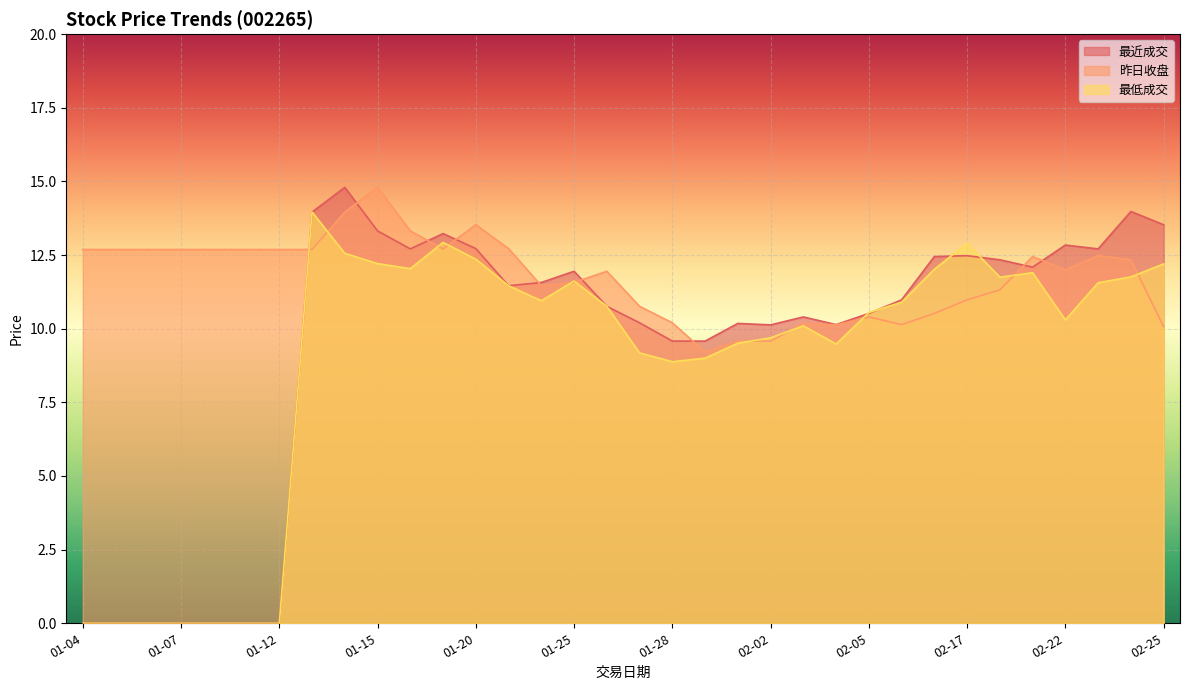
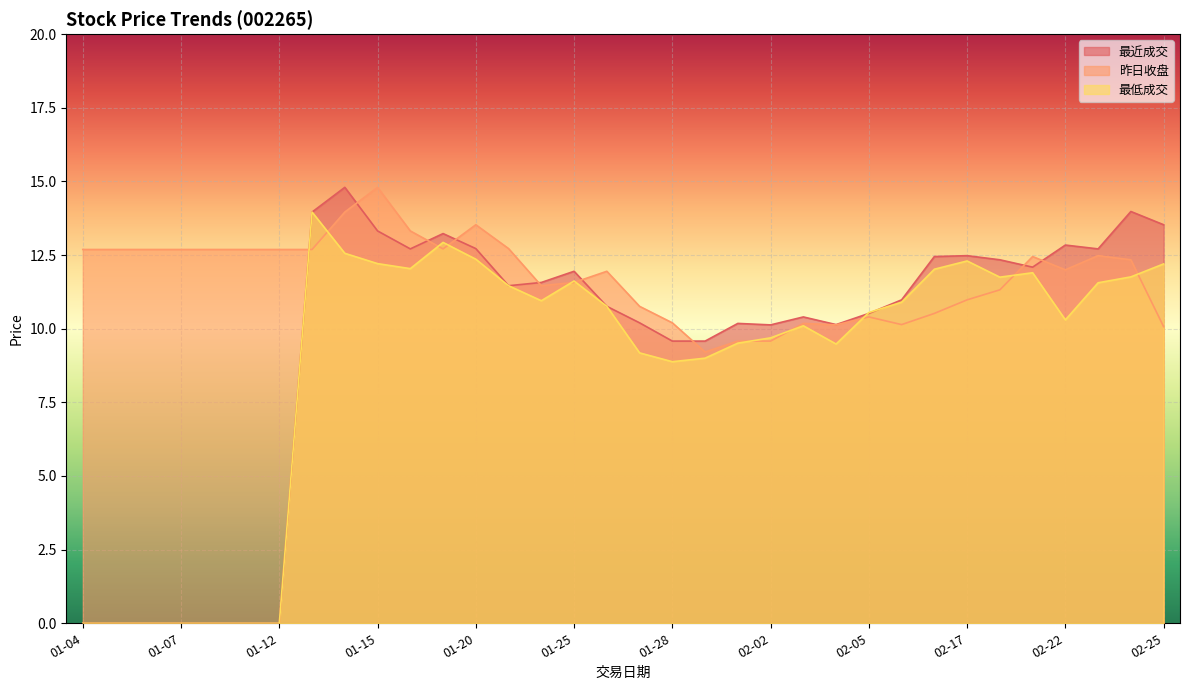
  {
    "最近成交": {
      "01-15": 13.3,
      "01-20": 12.7,
      "01-25": 12.0,
      "01-28": 9.6,
      "02-02": 10.1,
      "02-17": 12.5,
      "02-22": 12.8,
      "02-25": 13.5
    },
    "昨日收盘": {
      "01-04": 12.7,
      "01-07": 12.7,
      "01-12": 12.7,
      "01-15": 14.8,
      "01-20": 13.5,
      "01-28": 10.2,
      "02-02": 9.6,
      "02-05": 10.4,
      "02-17": 11.0,
      "02-22": 12.0,
      "02-25": 10.1
    },
    "最低成交": {
      "01-15": 12.2,
      "01-20": 12.4,
      "01-28": 8.9,
      "02-02": 9.7,
-     "02-17": 12.9,
+     "02-17": 12.3,
      "02-22": 10.3,
      "02-25": 12.2
    }
  }
